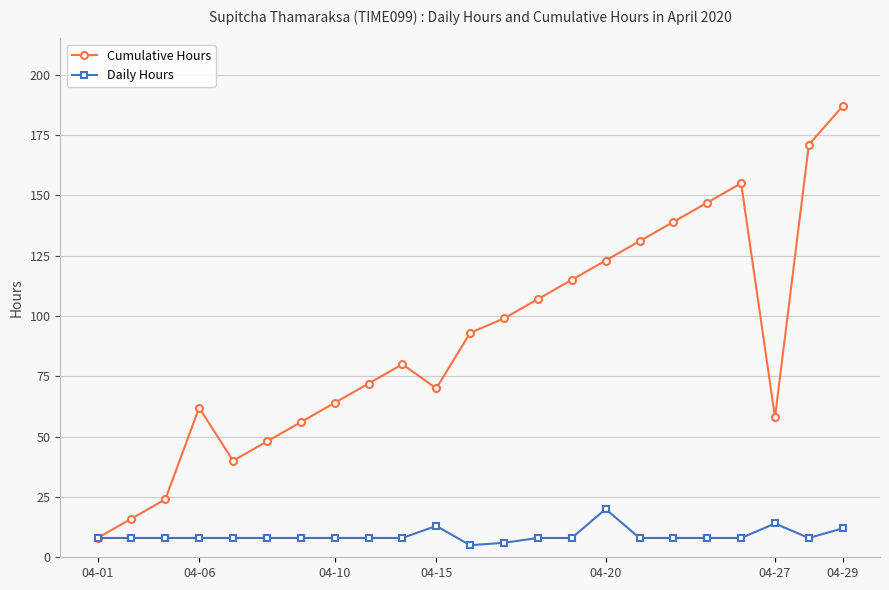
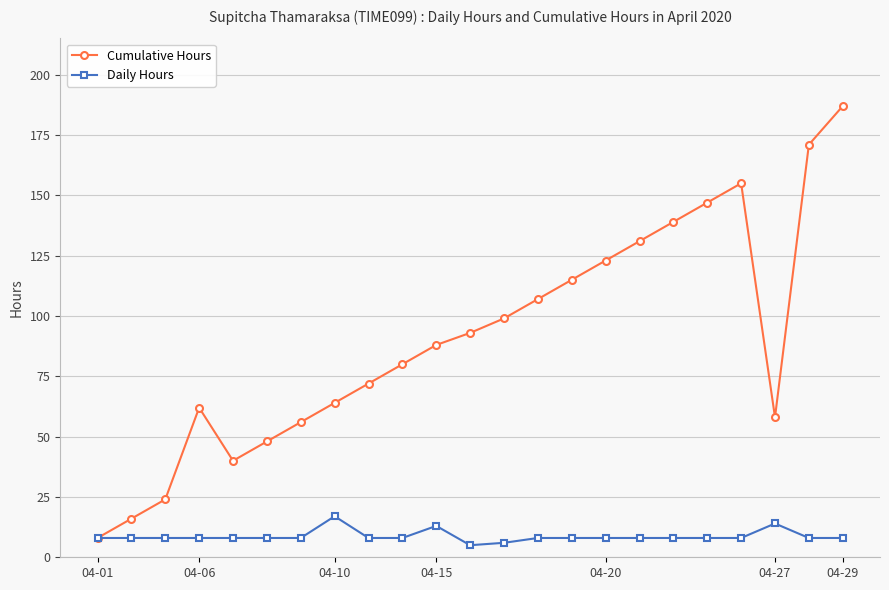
  {
    "Cumulative Hours": {
      "04-06": 62,
      "04-10": 64,
-     "04-15": 70,
+     "04-15": 88,
      "04-20": 123,
      "04-27": 58,
      "04-29": 187
    },
    "Daily Hours": {
      "04-06": 8,
-     "04-10": 8,
+     "04-10": 17,
      "04-15": 13,
-     "04-20": 20,
+     "04-20": 8,
      "04-27": 14,
-     "04-29": 12
+     "04-29": 8
    }
  }
